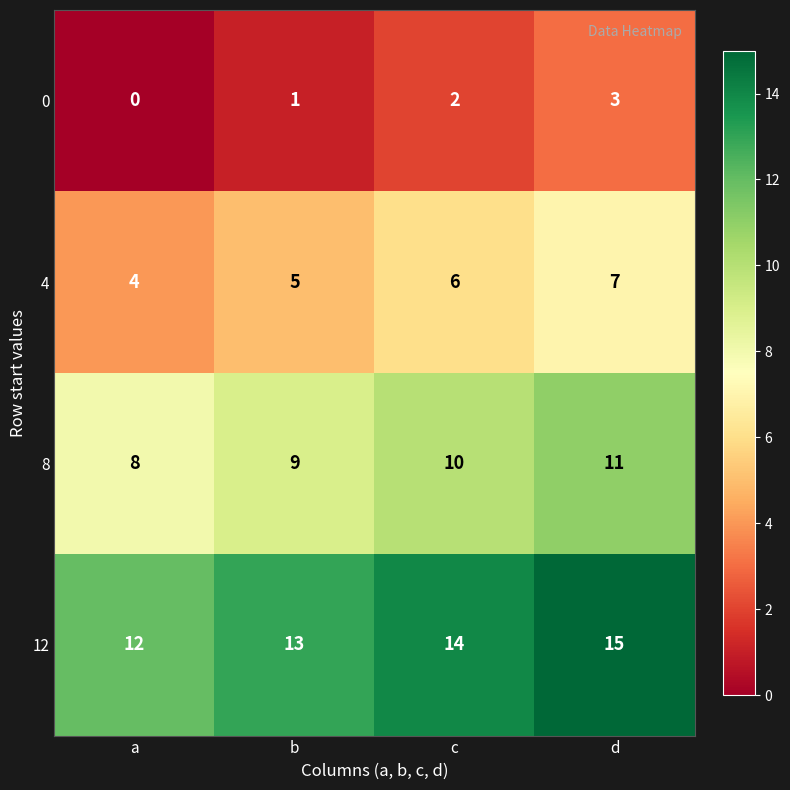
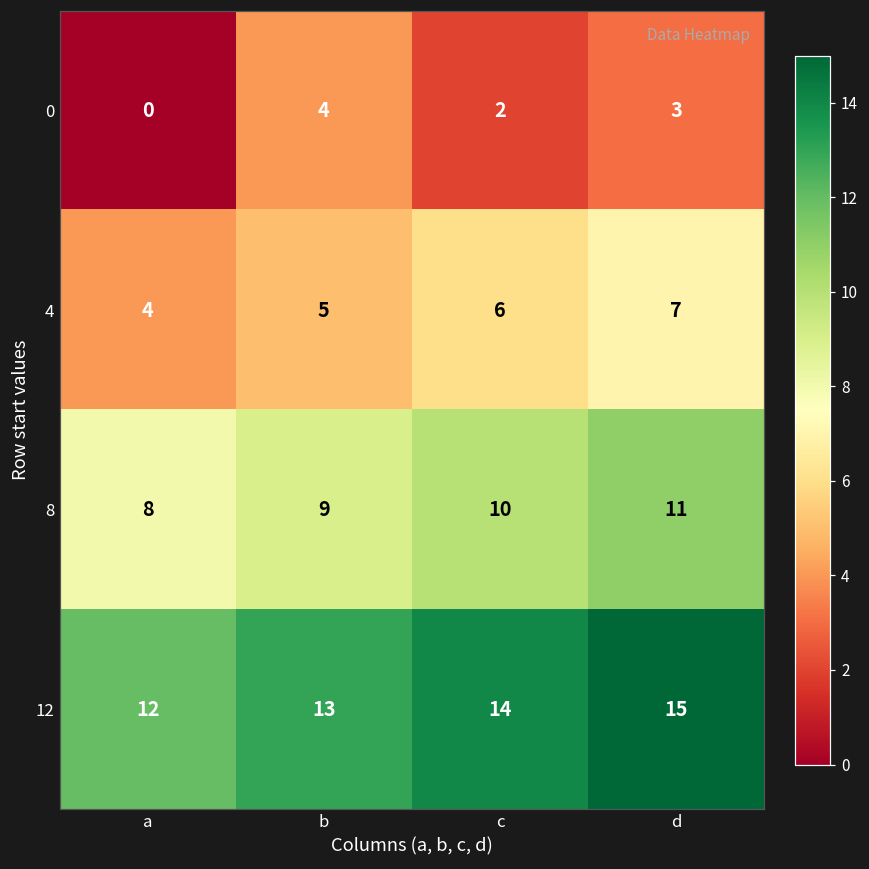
  {
    "0": {
      "a": 0,
-     "b": 1,
+     "b": 4,
      "c": 2
    },
    "4": {
      "a": 4,
      "b": 5,
      "c": 6,
      "d": 7
    },
    "8": {
      "a": 8,
      "b": 9,
      "c": 10,
      "d": 11
    },
    "12": {
      "a": 12,
      "b": 13,
      "c": 14,
      "d": 15
    }
  }
